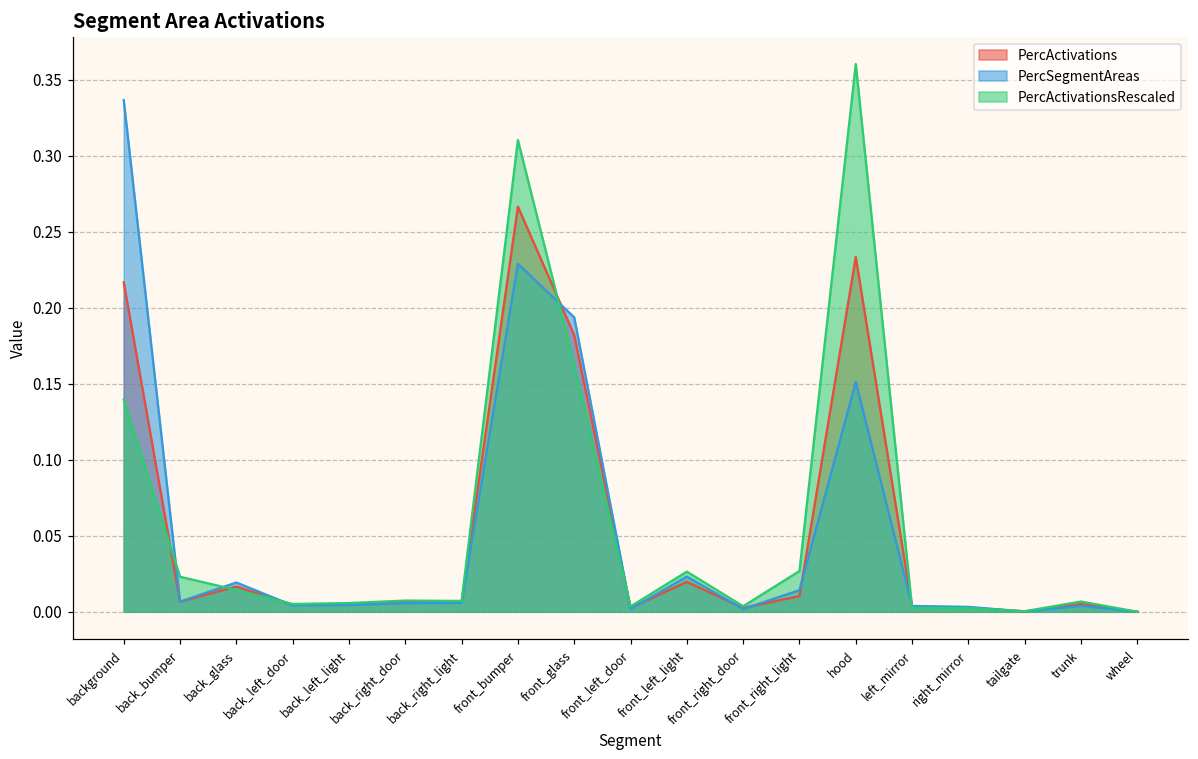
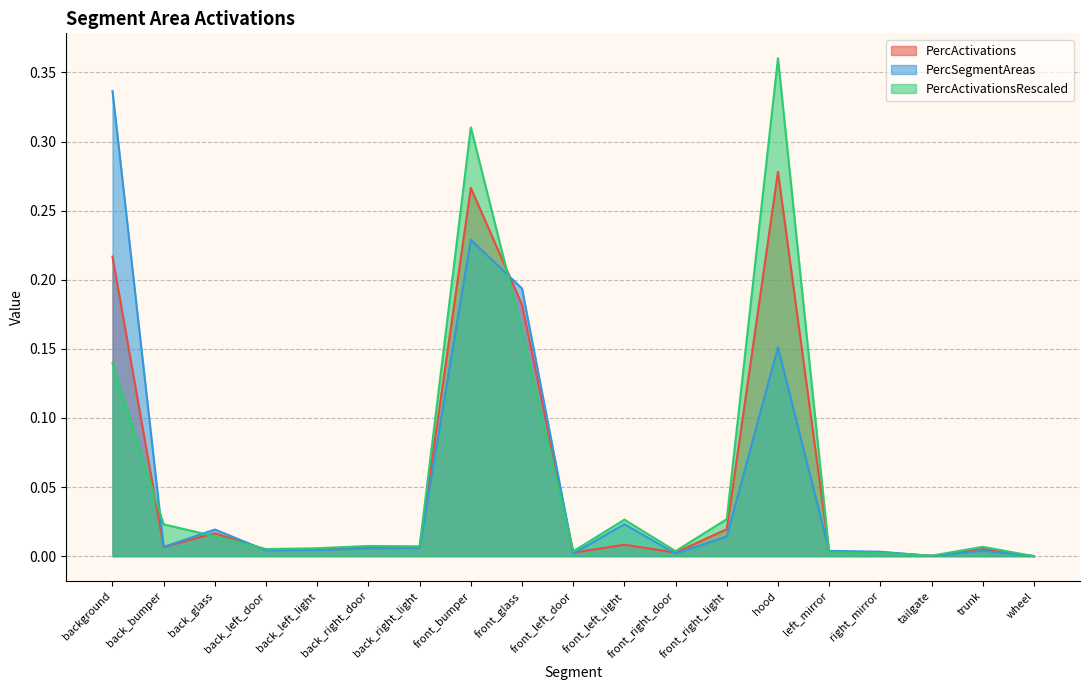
  {
    "PercActivations": {
      "background": 0.217,
      "back_glass": 0.017,
      "front_bumper": 0.267,
      "front_glass": 0.182,
-     "front_left_light": 0.020,
-     "front_right_light": 0.010,
-     "hood": 0.233
+     "front_left_light": 0.008,
+     "front_right_light": 0.020,
+     "hood": 0.278
    },
    "PercSegmentAreas": {
      "background": 0.337,
      "back_glass": 0.019,
      "front_bumper": 0.229,
      "front_glass": 0.194,
      "front_left_light": 0.023,
      "front_right_light": 0.014,
      "hood": 0.151
    },
    "PercActivationsRescaled": {
      "background": 0.140,
      "back_bumper": 0.023,
      "back_glass": 0.014,
      "front_bumper": 0.310,
      "front_glass": 0.163,
      "front_left_light": 0.026,
      "front_right_light": 0.027,
      "hood": 0.360
    }
  }
